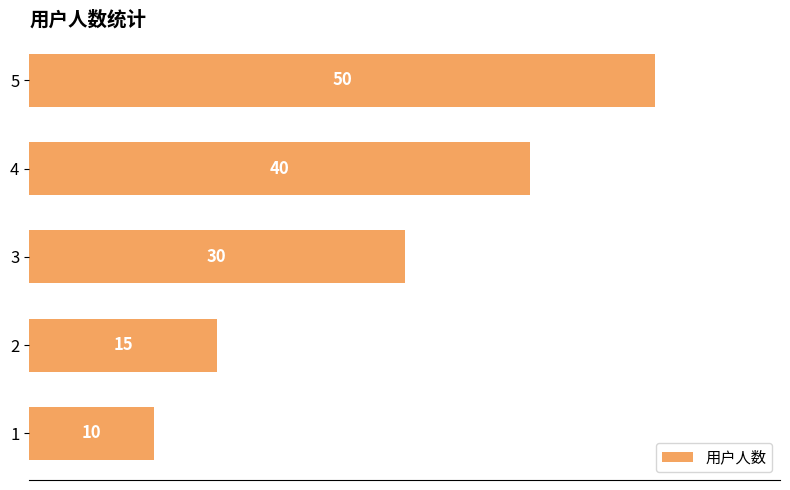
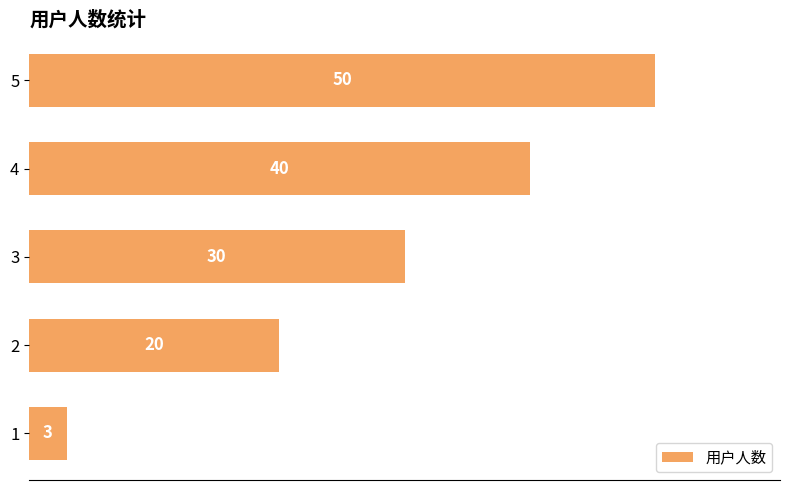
  {
    "5": 50,
    "4": 40,
    "3": 30,
-   "2": 15,
-   "1": 10
+   "2": 20,
+   "1": 3
  }
